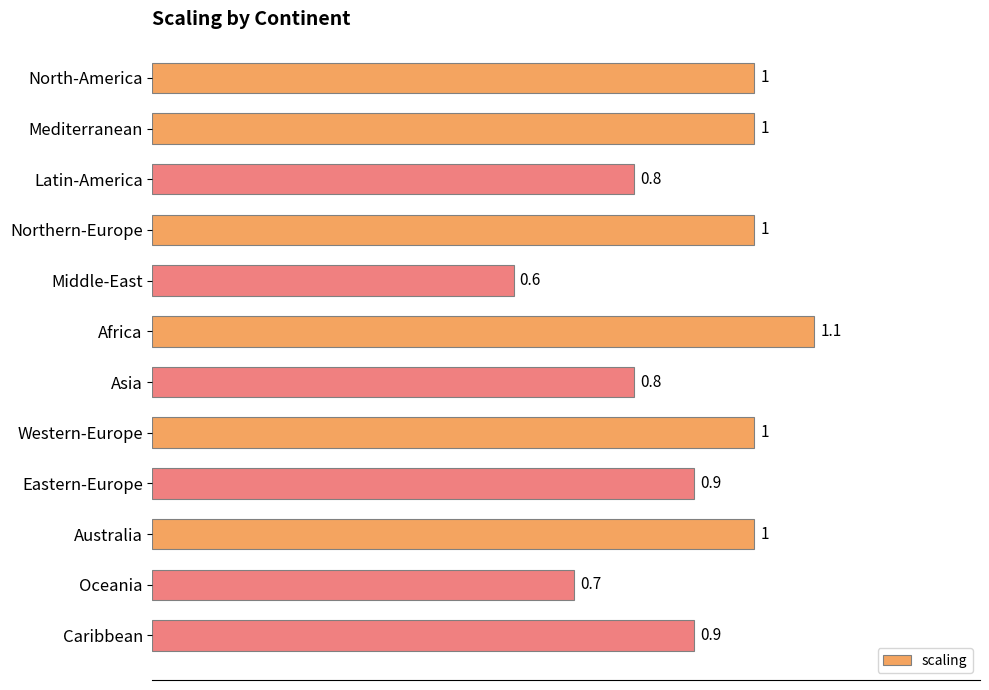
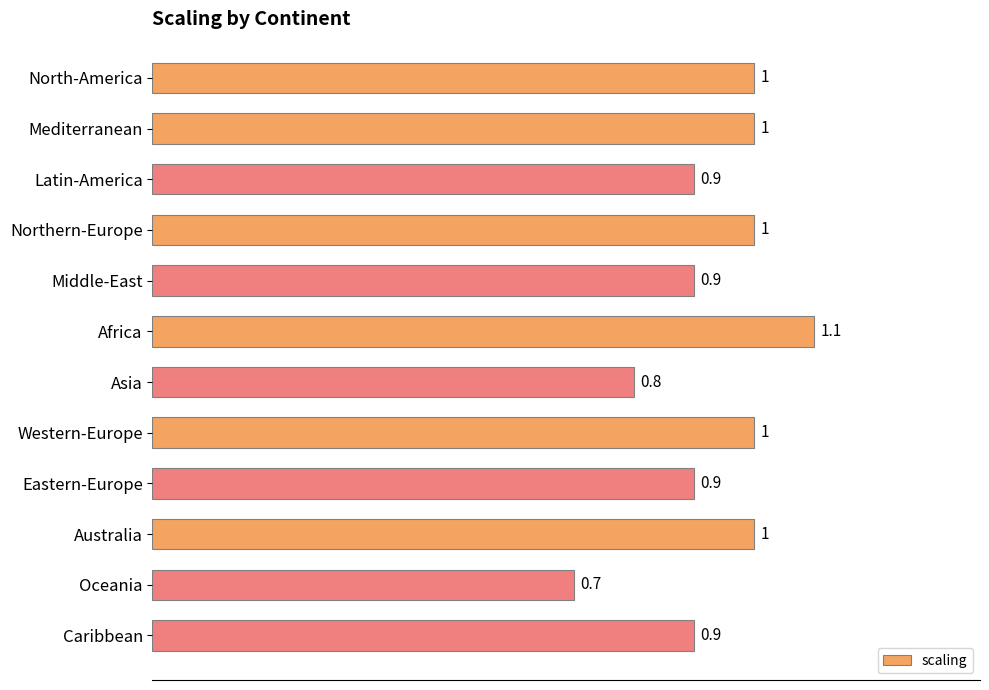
  {
    "North-America": 1,
    "Mediterranean": 1,
-   "Latin-America": 0.8,
+   "Latin-America": 0.9,
    "Northern-Europe": 1,
-   "Middle-East": 0.6,
+   "Middle-East": 0.9,
    "Africa": 1.1,
    "Asia": 0.8,
    "Western-Europe": 1,
    "Eastern-Europe": 0.9,
    "Australia": 1,
    "Oceania": 0.7,
    "Caribbean": 0.9
  }
